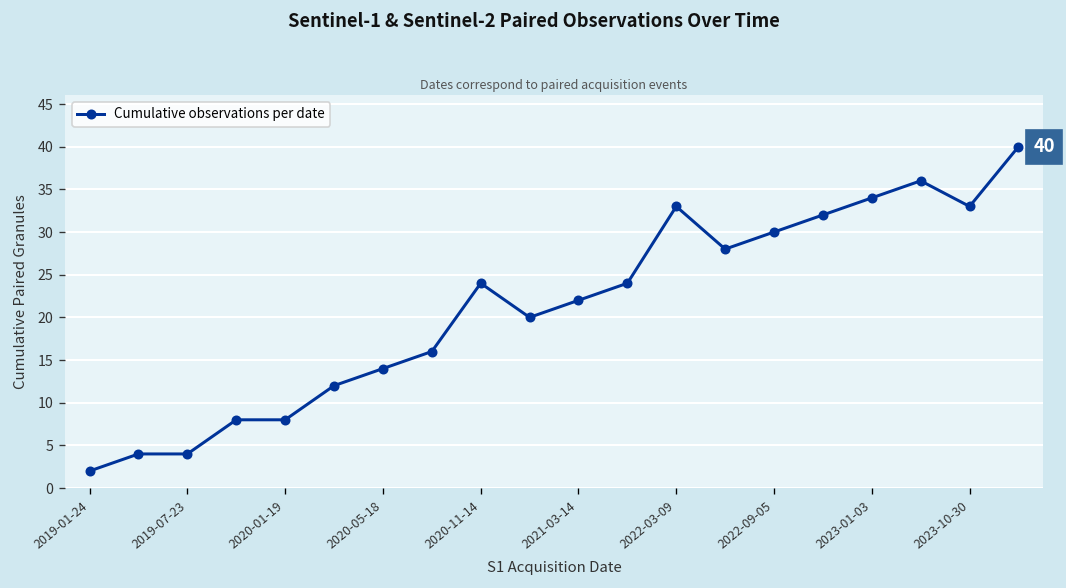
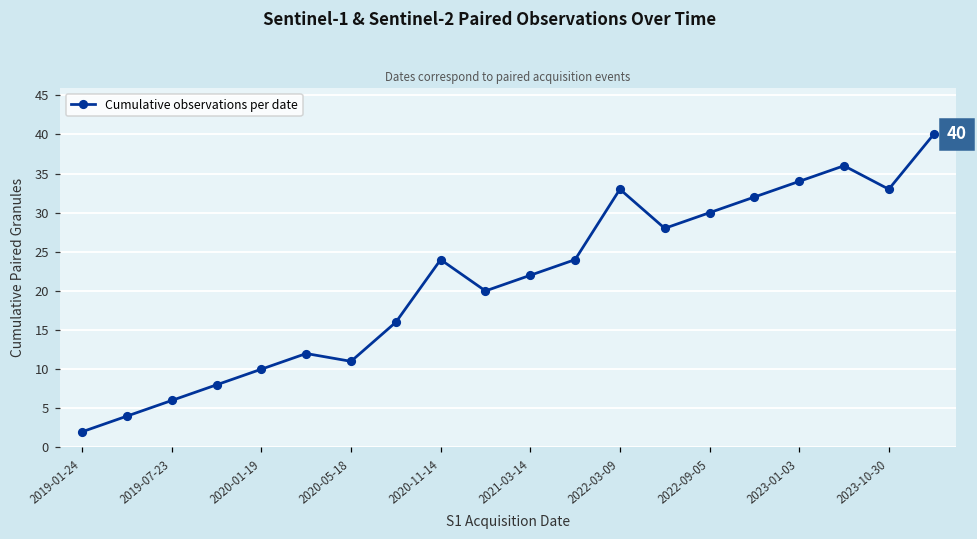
  {
    "2019-01-24": 2,
-   "2019-07-23": 4,
-   "2020-01-19": 8,
-   "2020-05-18": 14,
+   "2019-07-23": 6,
+   "2020-01-19": 10,
+   "2020-05-18": 11,
    "2020-11-14": 24,
    "2021-03-14": 22,
    "2022-03-09": 33,
    "2022-09-05": 30,
    "2023-01-03": 34,
    "2023-10-30": 33
  }
